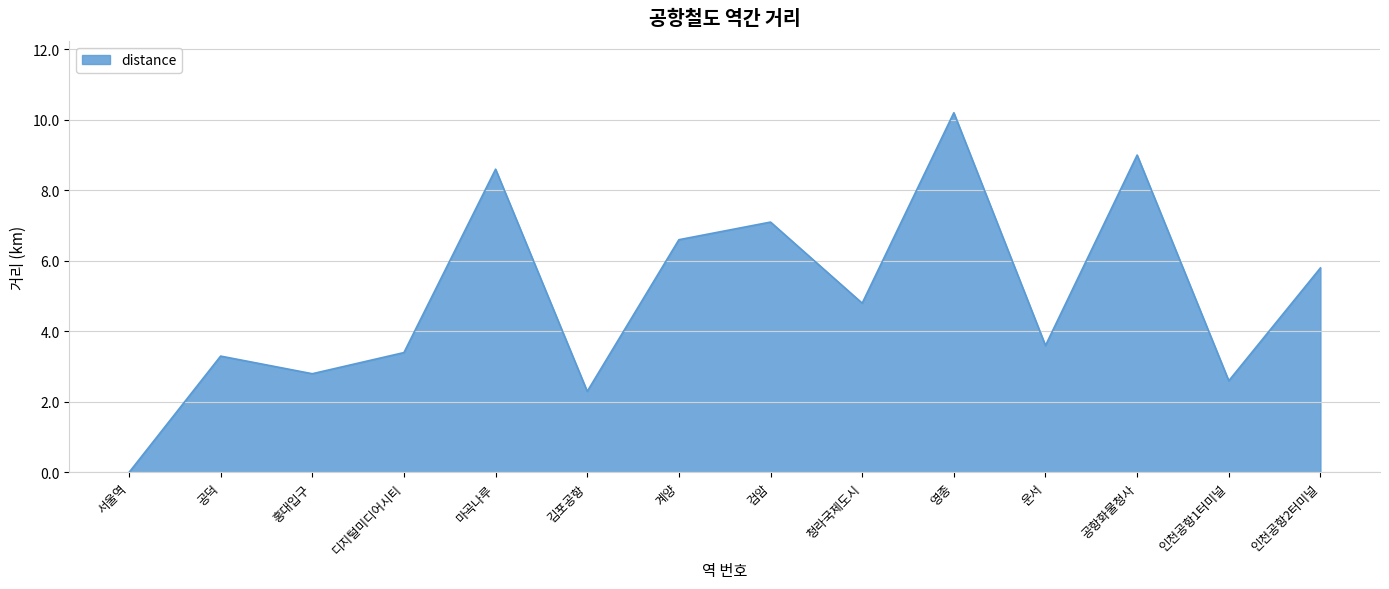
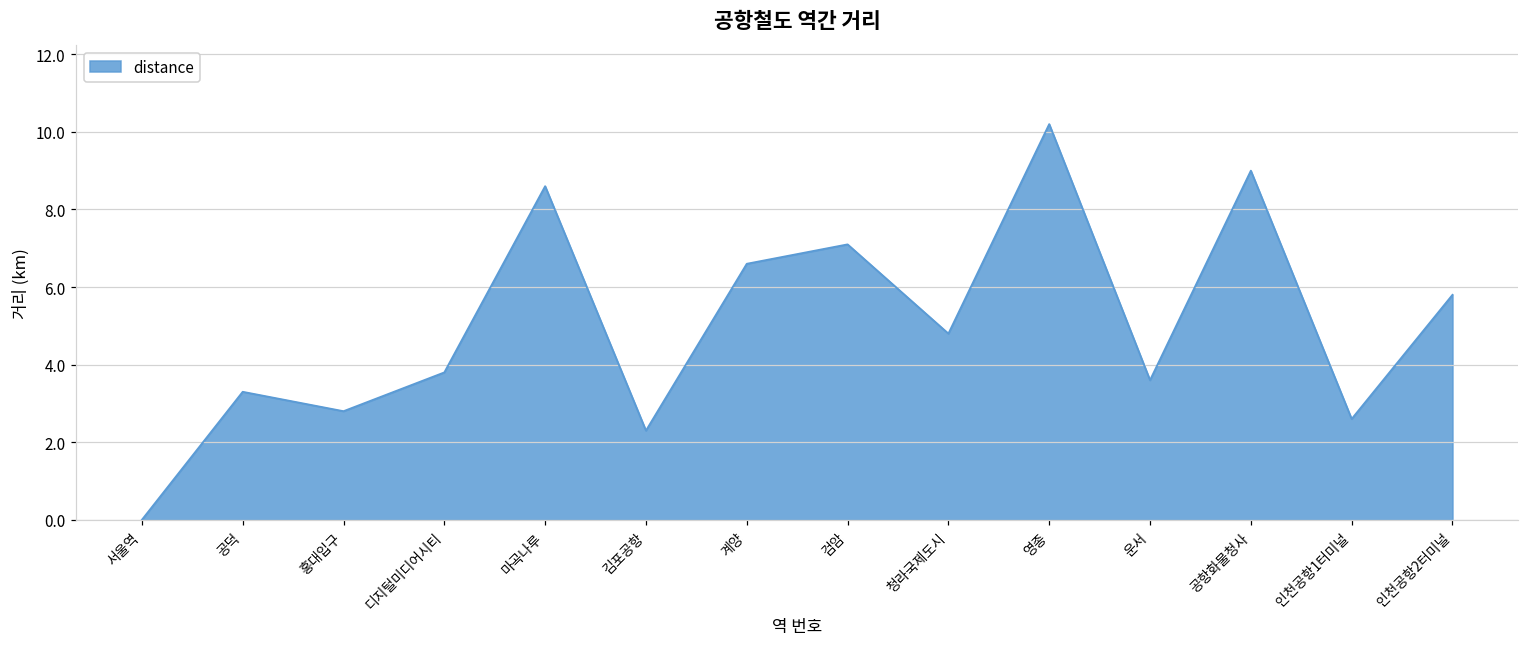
  {
    "서울역": 0.0,
    "공덕": 3.3,
    "홍대입구": 2.8,
-   "디지털미디어시티": 3.4,
+   "디지털미디어시티": 3.8,
    "마곡나루": 8.6,
    "김포공항": 2.3,
    "계양": 6.6,
    "검암": 7.1,
    "청라국제도시": 4.8,
    "영종": 10.2,
    "운서": 3.6,
    "공항화물청사": 9.0,
    "인천공항1터미널": 2.6,
    "인천공항2터미널": 5.8
  }
